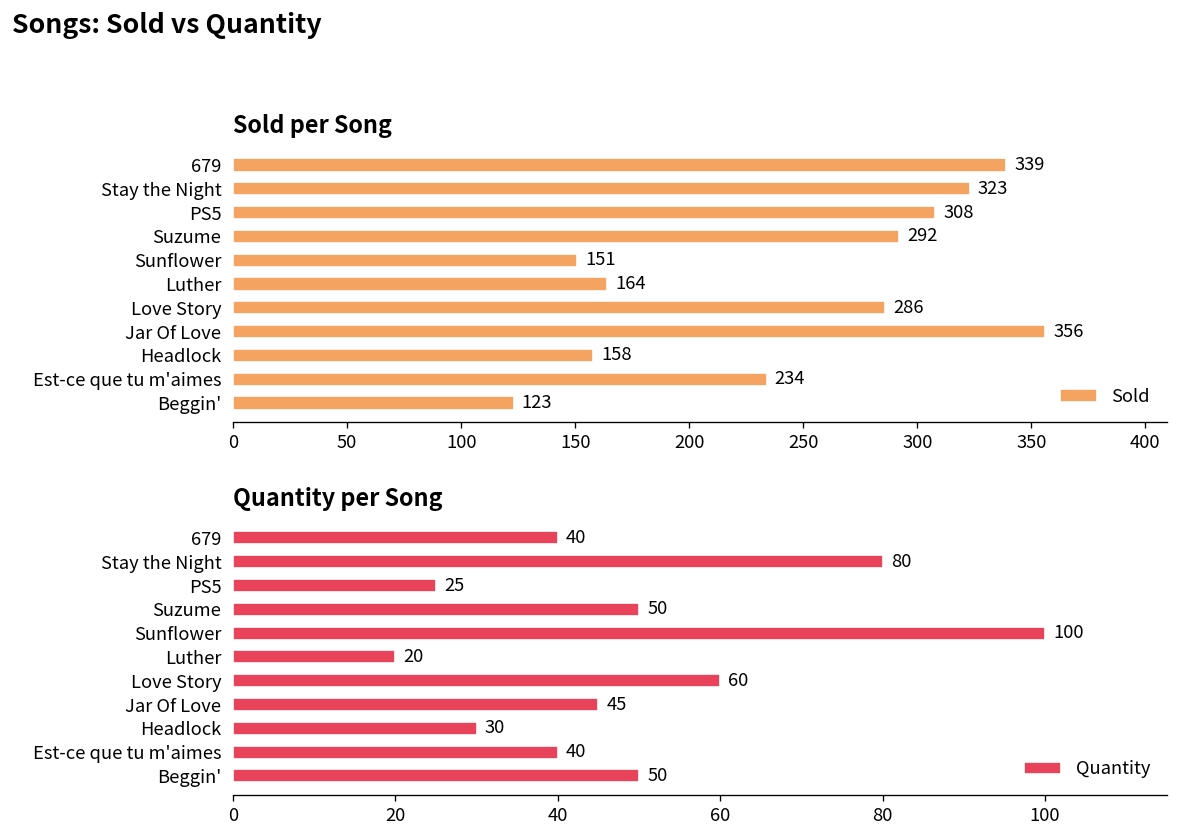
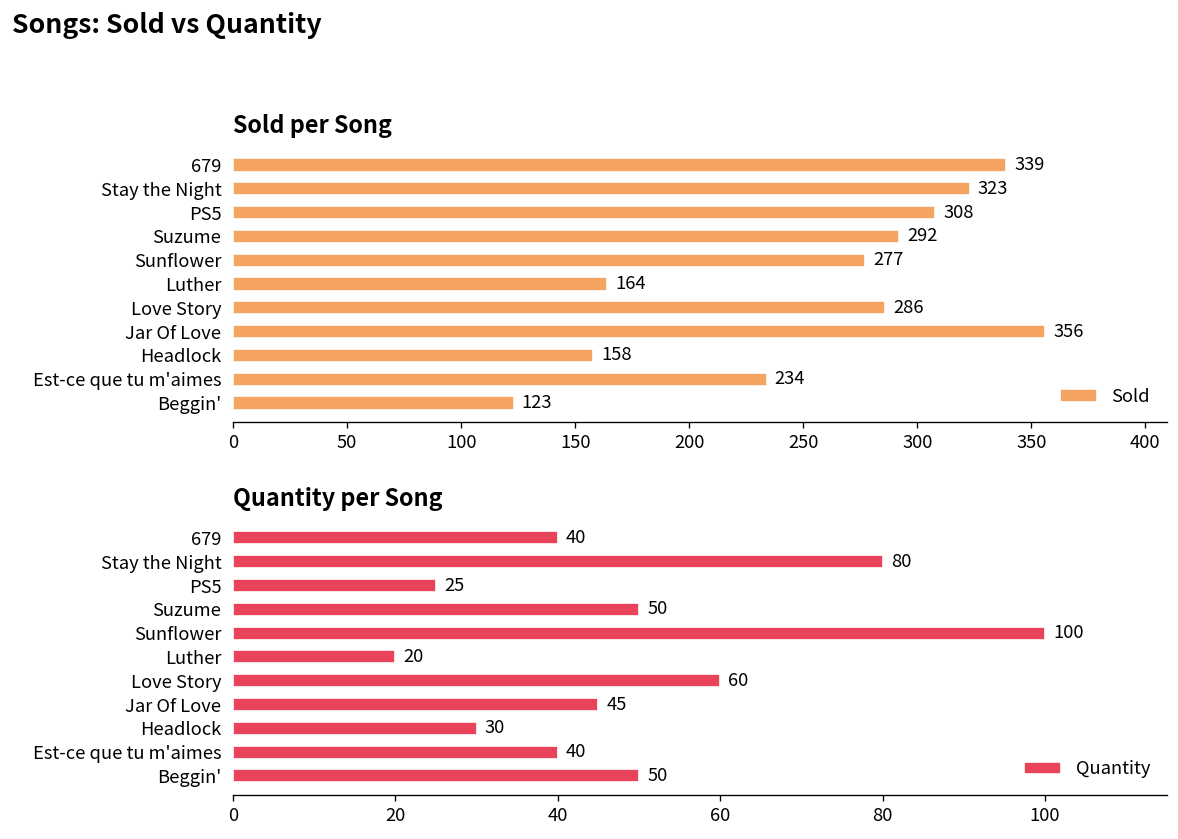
  {
    "Sold per Song": {
      "679": 339,
      "Stay the Night": 323,
      "PS5": 308,
      "Suzume": 292,
-     "Sunflower": 151,
+     "Sunflower": 277,
      "Luther": 164,
      "Love Story": 286,
      "Jar Of Love": 356,
      "Headlock": 158,
      "Est-ce que tu m'aimes": 234,
      "Beggin'": 123
    },
    "Quantity per Song": {
      "679": 40,
      "Stay the Night": 80,
      "PS5": 25,
      "Suzume": 50,
      "Sunflower": 100,
      "Luther": 20,
      "Love Story": 60,
      "Jar Of Love": 45,
      "Headlock": 30,
      "Est-ce que tu m'aimes": 40,
      "Beggin'": 50
    }
  }
